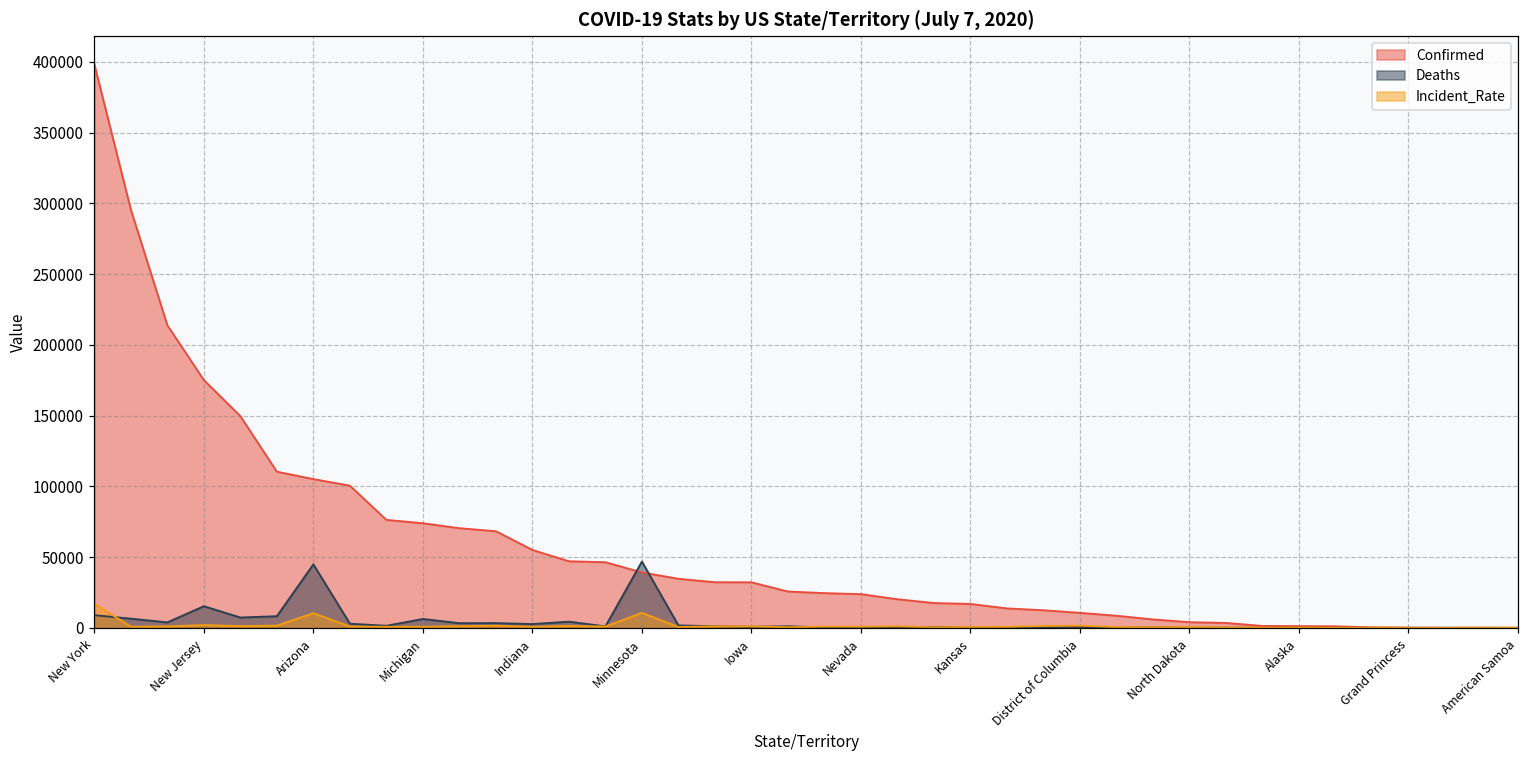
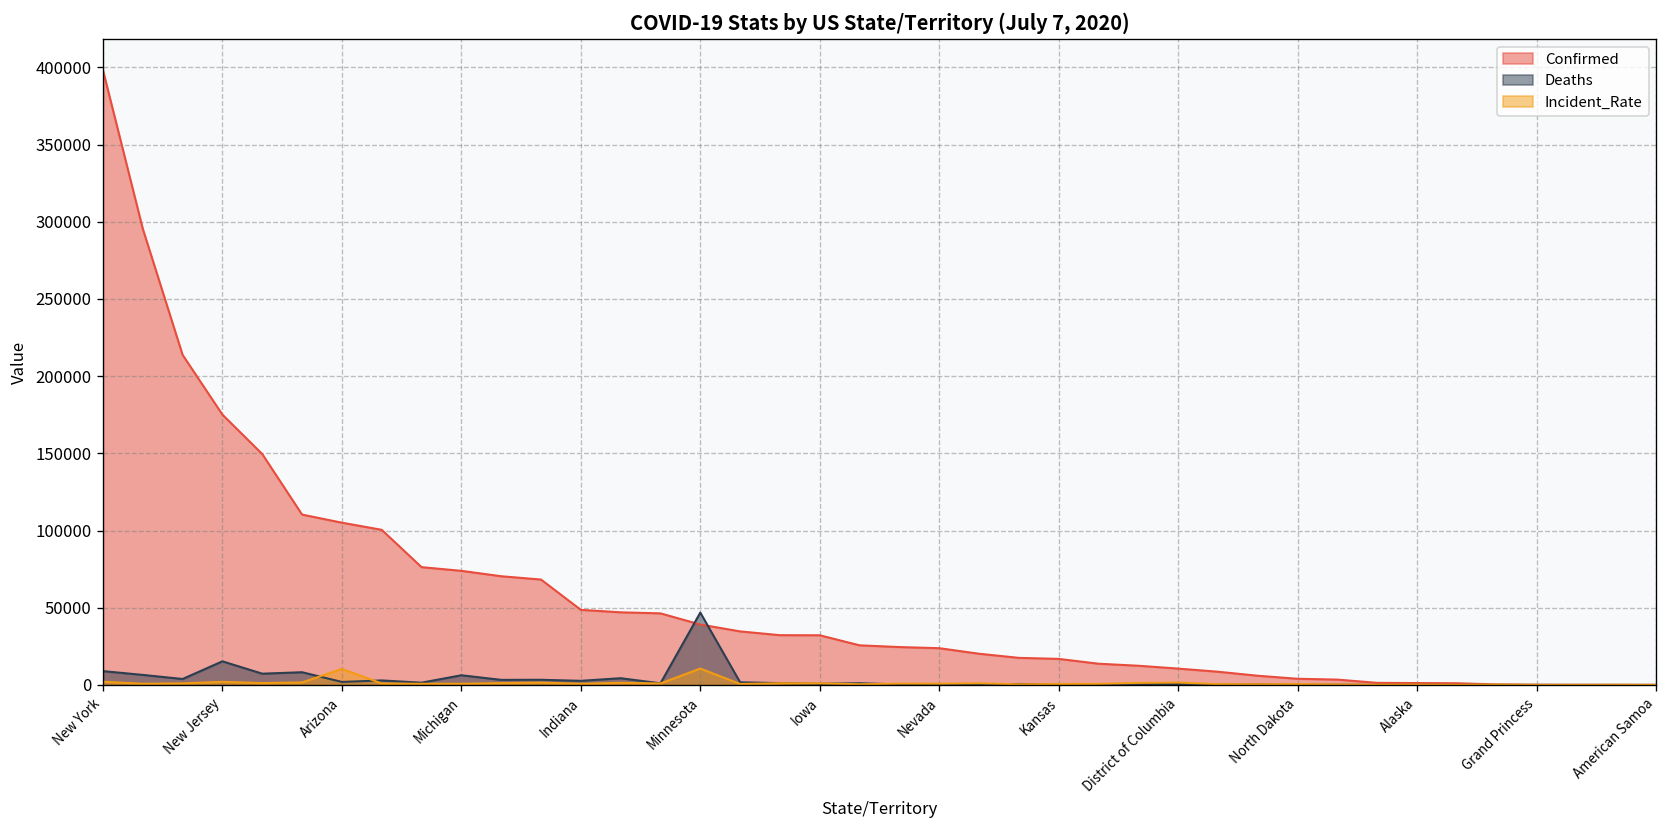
  {
    "Confirmed": {
      "New York": 398000,
      "Arizona": 105000,
-     "Indiana": 55000,
+     "Indiana": 49000,
      "Minnesota": 39000
    },
    "Deaths": {
      "New York": 9000,
-     "Arizona": 45000,
+     "Arizona": 2000,
      "Minnesota": 47000
    },
    "Incident_Rate": {
-     "New York": 17000,
+     "New York": 2000,
      "Arizona": 10000,
      "Minnesota": 11000
    }
  }
